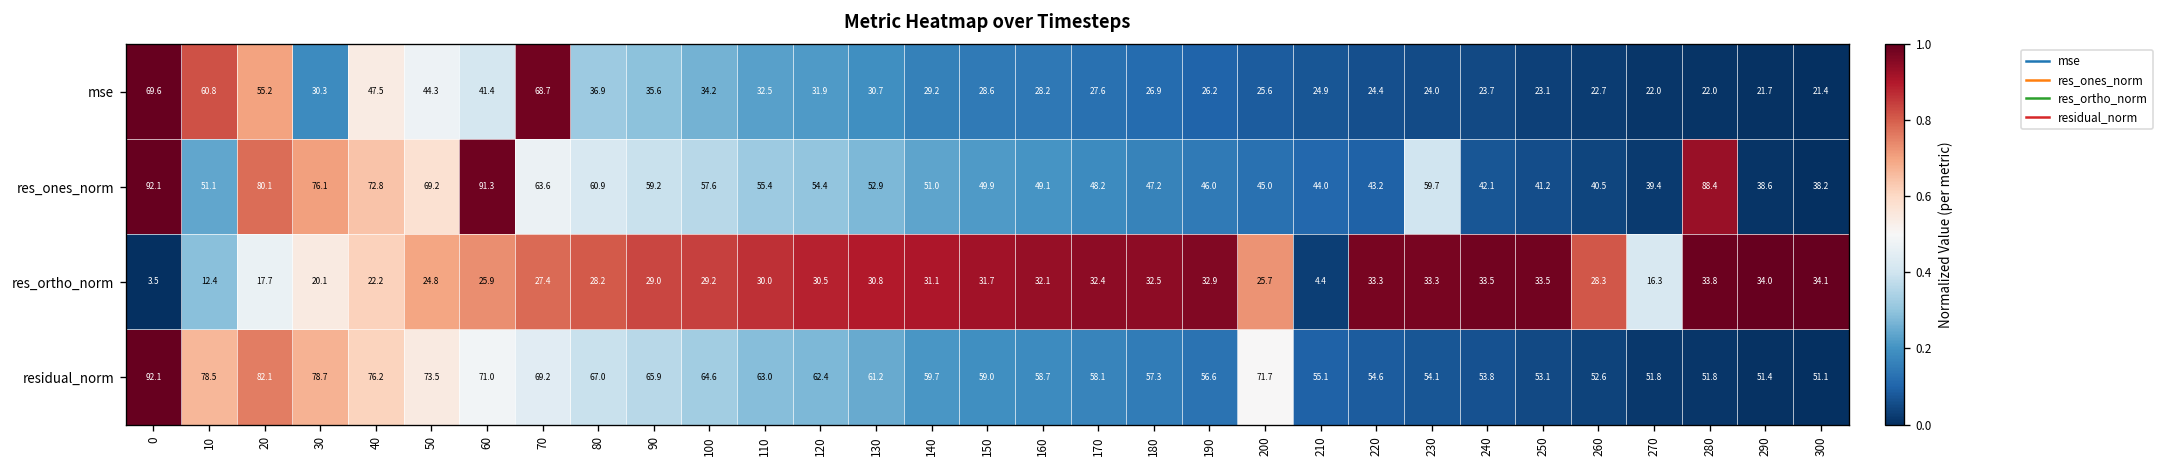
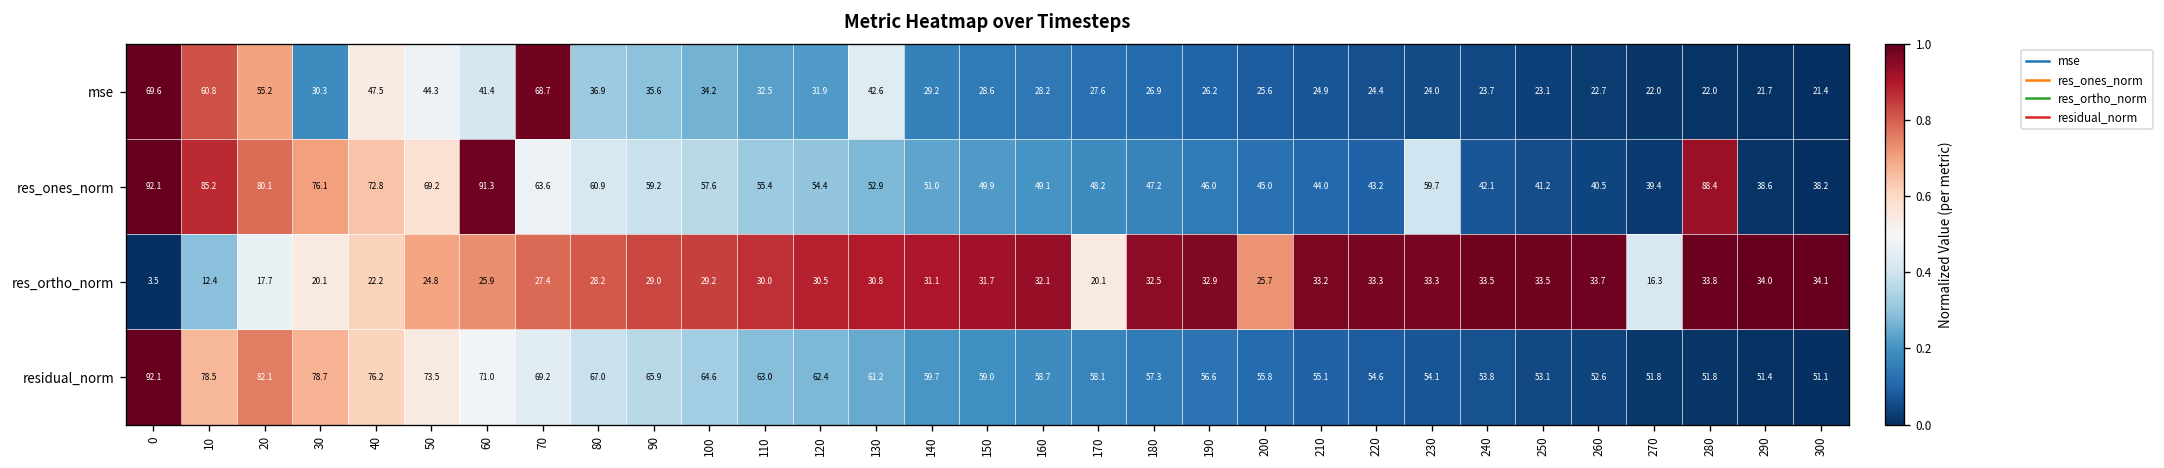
  {
    "mse": {
      "0": 69.6,
      "10": 60.8,
      "20": 55.2,
      "30": 30.3,
      "40": 47.5,
      "50": 44.3,
      "60": 41.4,
      "70": 68.7,
      "80": 36.9,
      "90": 35.6,
      "100": 34.2,
      "110": 32.5,
      "120": 31.9,
-     "130": 30.7,
+     "130": 42.6,
      "140": 29.2,
      "150": 28.6,
      "160": 28.2,
      "170": 27.6,
      "180": 26.9,
      "190": 26.2,
      "200": 25.6,
      "210": 24.9,
      "220": 24.4,
      "230": 24.0,
      "240": 23.7,
      "250": 23.1,
      "260": 22.7,
      "270": 22.0,
      "280": 22.0,
      "290": 21.7,
      "300": 21.4
    },
    "res_ones_norm": {
      "0": 92.1,
-     "10": 51.1,
+     "10": 85.2,
      "20": 80.1,
      "30": 76.1,
      "40": 72.8,
      "50": 69.2,
      "60": 91.3,
      "70": 63.6,
      "80": 60.9,
      "90": 59.2,
      "100": 57.6,
      "110": 55.4,
      "120": 54.4,
      "130": 52.9,
      "140": 51.0,
      "150": 49.9,
      "160": 49.1,
      "170": 48.2,
      "180": 47.2,
      "190": 46.0,
      "200": 45.0,
      "210": 44.0,
      "220": 43.2,
      "230": 59.7,
      "240": 42.1,
      "250": 41.2,
      "260": 40.5,
      "270": 39.4,
      "280": 88.4,
      "290": 38.6,
      "300": 38.2
    },
    "res_ortho_norm": {
      "0": 3.5,
      "10": 12.4,
      "20": 17.7,
      "30": 20.1,
      "40": 22.2,
      "50": 24.8,
      "60": 25.9,
      "70": 27.4,
      "80": 28.2,
      "90": 29.0,
      "100": 29.2,
      "110": 30.0,
      "120": 30.5,
      "130": 30.8,
      "140": 31.1,
      "150": 31.7,
      "160": 32.1,
-     "170": 32.4,
+     "170": 20.1,
      "180": 32.5,
      "190": 32.9,
      "200": 25.7,
-     "210": 4.4,
+     "210": 33.2,
      "220": 33.3,
      "230": 33.3,
      "240": 33.5,
      "250": 33.5,
-     "260": 28.3,
+     "260": 33.7,
      "270": 16.3,
      "280": 33.8,
      "290": 34.0,
      "300": 34.1
    },
    "residual_norm": {
      "0": 92.1,
      "10": 78.5,
      "20": 82.1,
      "30": 78.7,
      "40": 76.2,
      "50": 73.5,
      "60": 71.0,
      "70": 69.2,
      "80": 67.0,
      "90": 65.9,
      "100": 64.6,
      "110": 63.0,
      "120": 62.4,
      "130": 61.2,
      "140": 59.7,
      "150": 59.0,
      "160": 58.7,
      "170": 58.1,
      "180": 57.3,
      "190": 56.6,
-     "200": 71.7,
+     "200": 55.8,
      "210": 55.1,
      "220": 54.6,
      "230": 54.1,
      "240": 53.8,
      "250": 53.1,
      "260": 52.6,
      "270": 51.8,
      "280": 51.8,
      "290": 51.4,
      "300": 51.1
    }
  }
